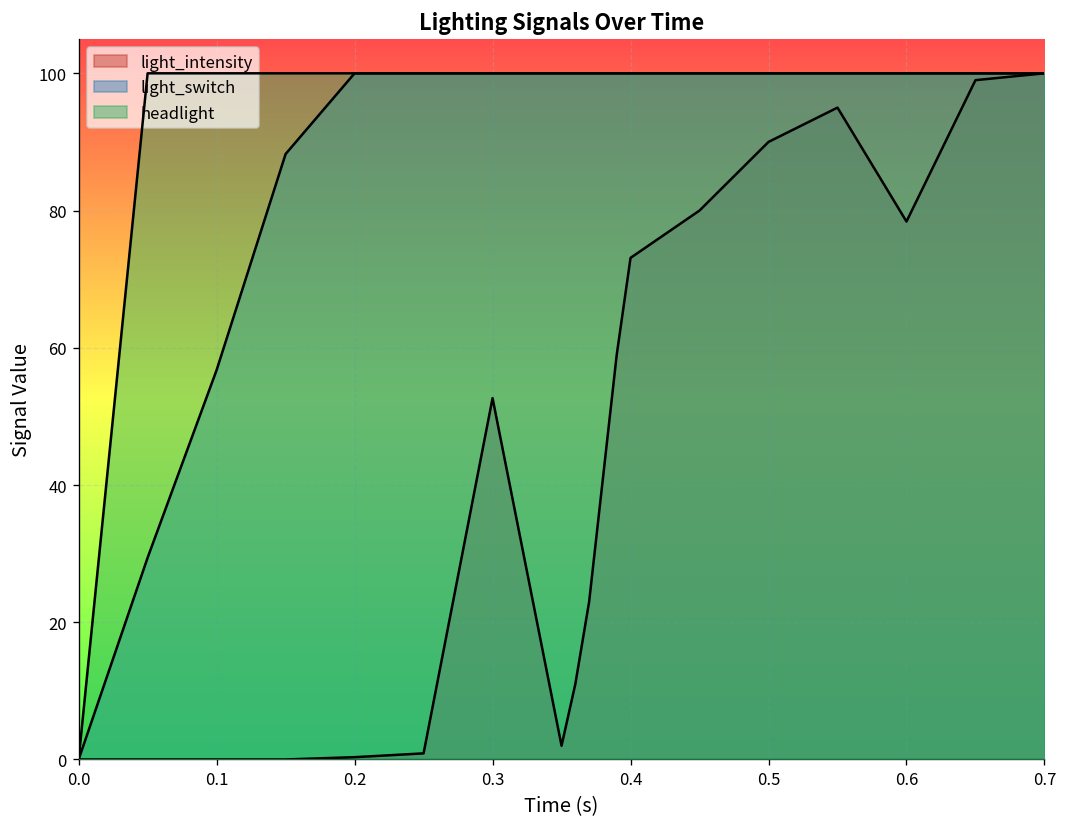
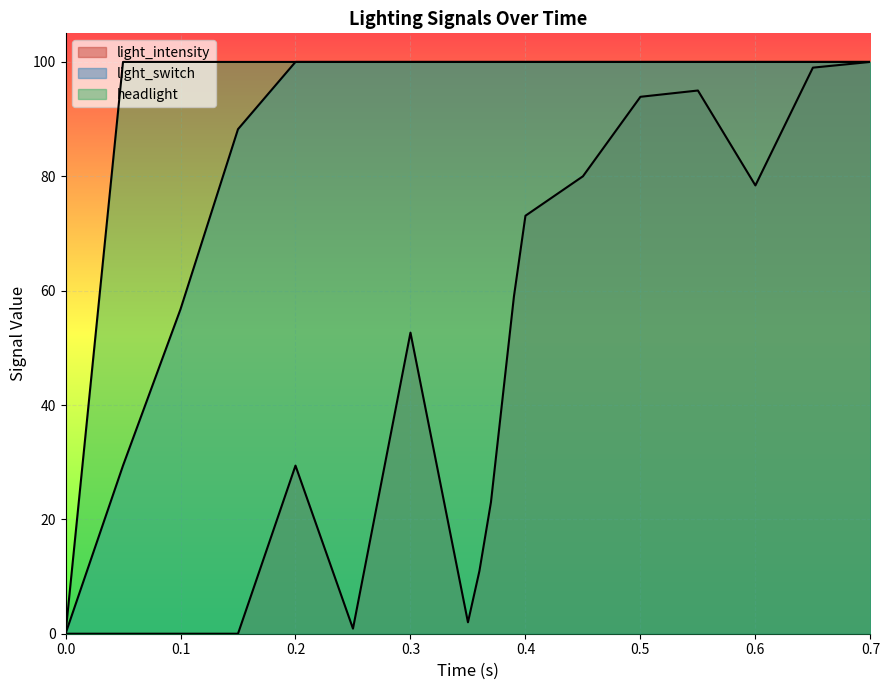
  {
    "light_intensity": {
      "0.1": 0,
-     "0.2": 0,
+     "0.2": 29,
      "0.3": 53,
      "0.4": 73,
-     "0.5": 90,
+     "0.5": 94,
      "0.6": 78
    },
    "light_switch": {
      "0.1": 57
    }
  }
